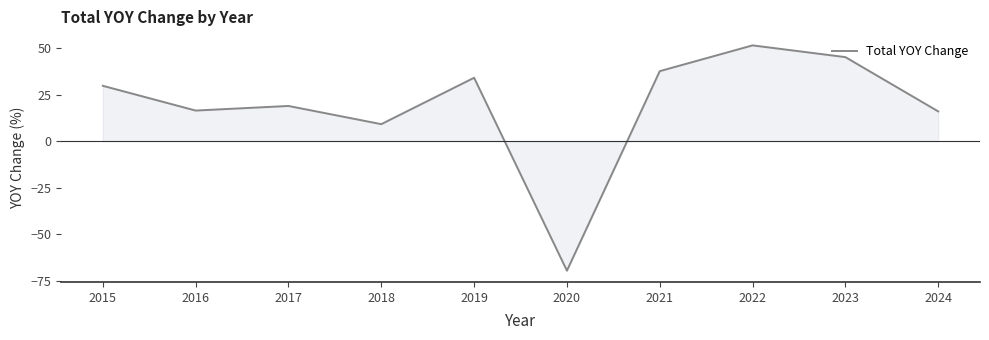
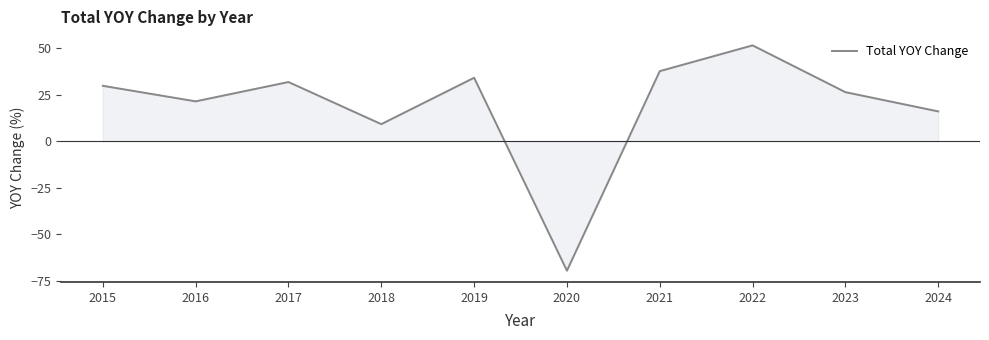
  {
    "Total YOY Change": {
-     "2016": 16,
-     "2017": 19,
+     "2016": 21,
+     "2017": 32,
      "2020": -69,
-     "2023": 45
+     "2023": 26
    }
  }
